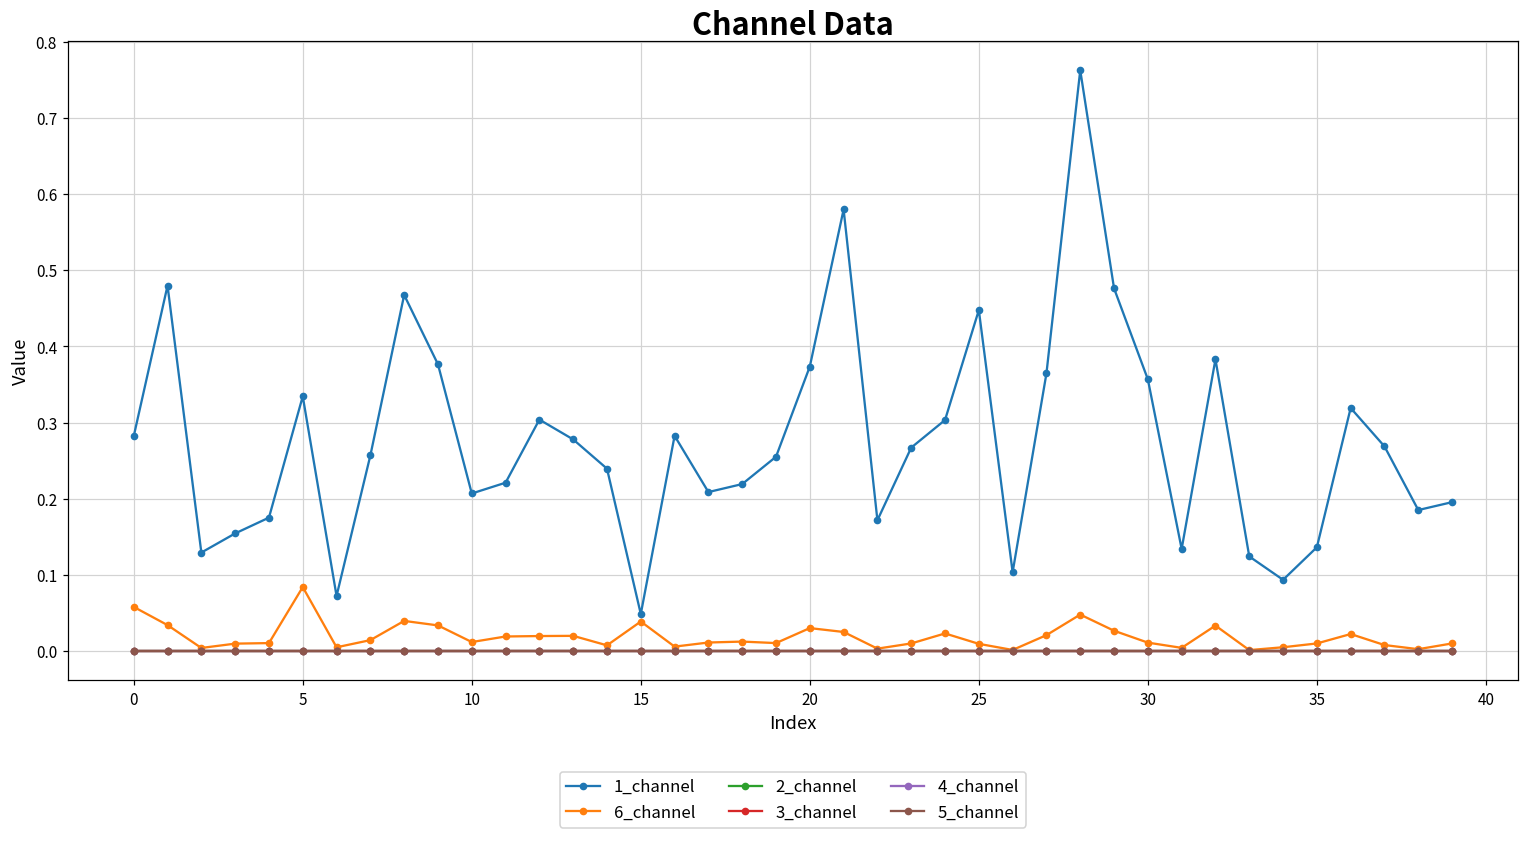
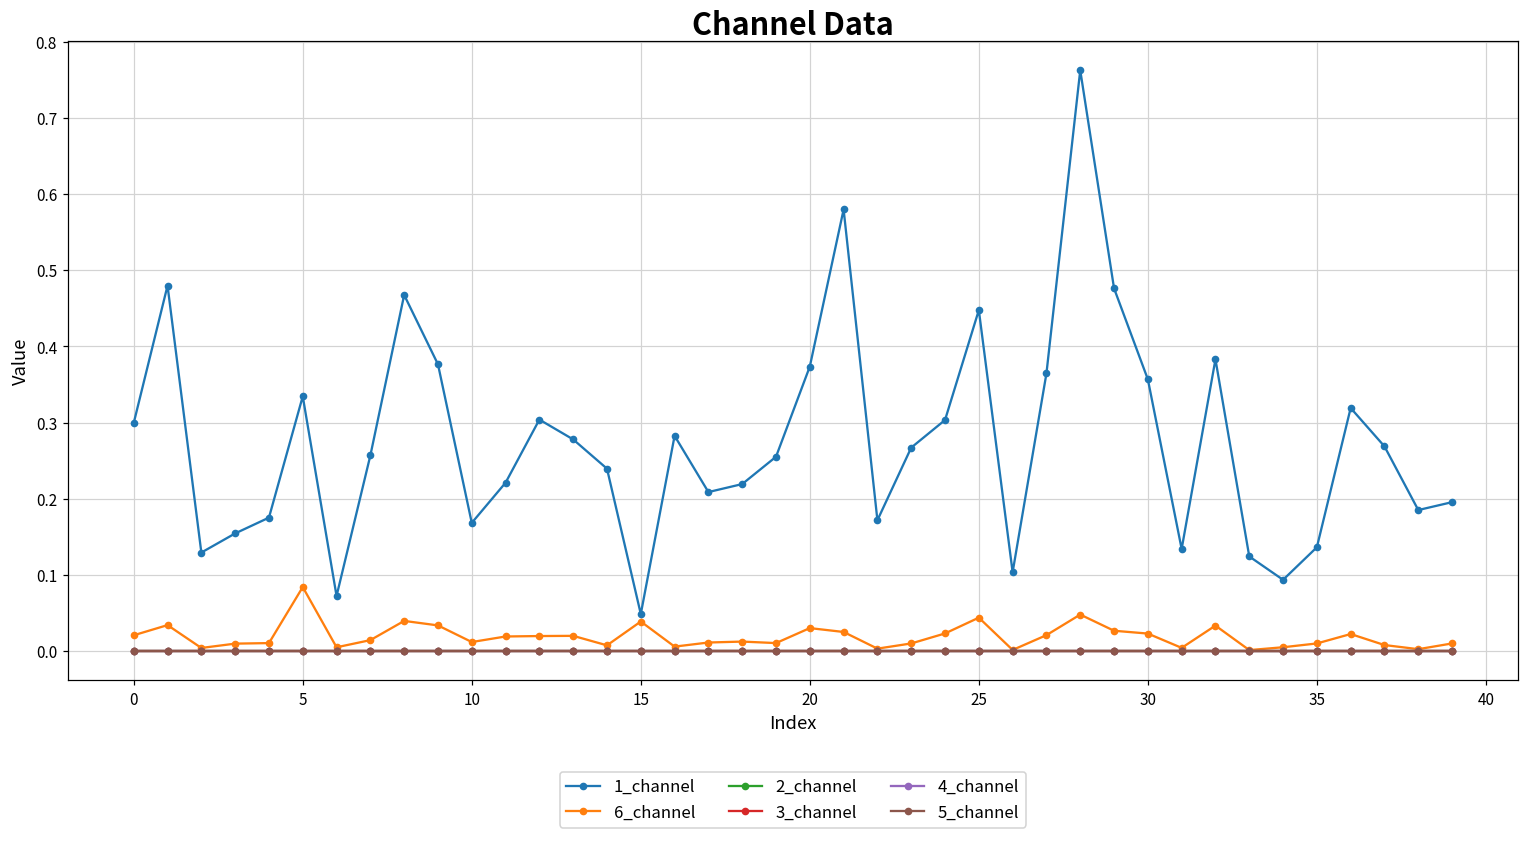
  {
    "1_channel": {
-     "0": 0.28,
+     "0": 0.30,
      "5": 0.33,
-     "10": 0.21,
+     "10": 0.17,
      "15": 0.05,
      "20": 0.37,
      "25": 0.45,
      "30": 0.36,
      "35": 0.14
    },
    "6_channel": {
-     "0": 0.06,
+     "0": 0.02,
      "5": 0.08,
      "10": 0.01,
      "15": 0.04,
      "20": 0.03,
-     "25": 0.01,
-     "30": 0.01,
+     "25": 0.04,
+     "30": 0.02,
      "35": 0.01
    },
    "5_channel": {
      "0": 0.00,
      "5": 0.00,
      "10": 0.00,
      "15": 0.00,
      "20": 0.00,
      "25": 0.00,
      "30": 0.00,
      "35": 0.00
    }
  }
